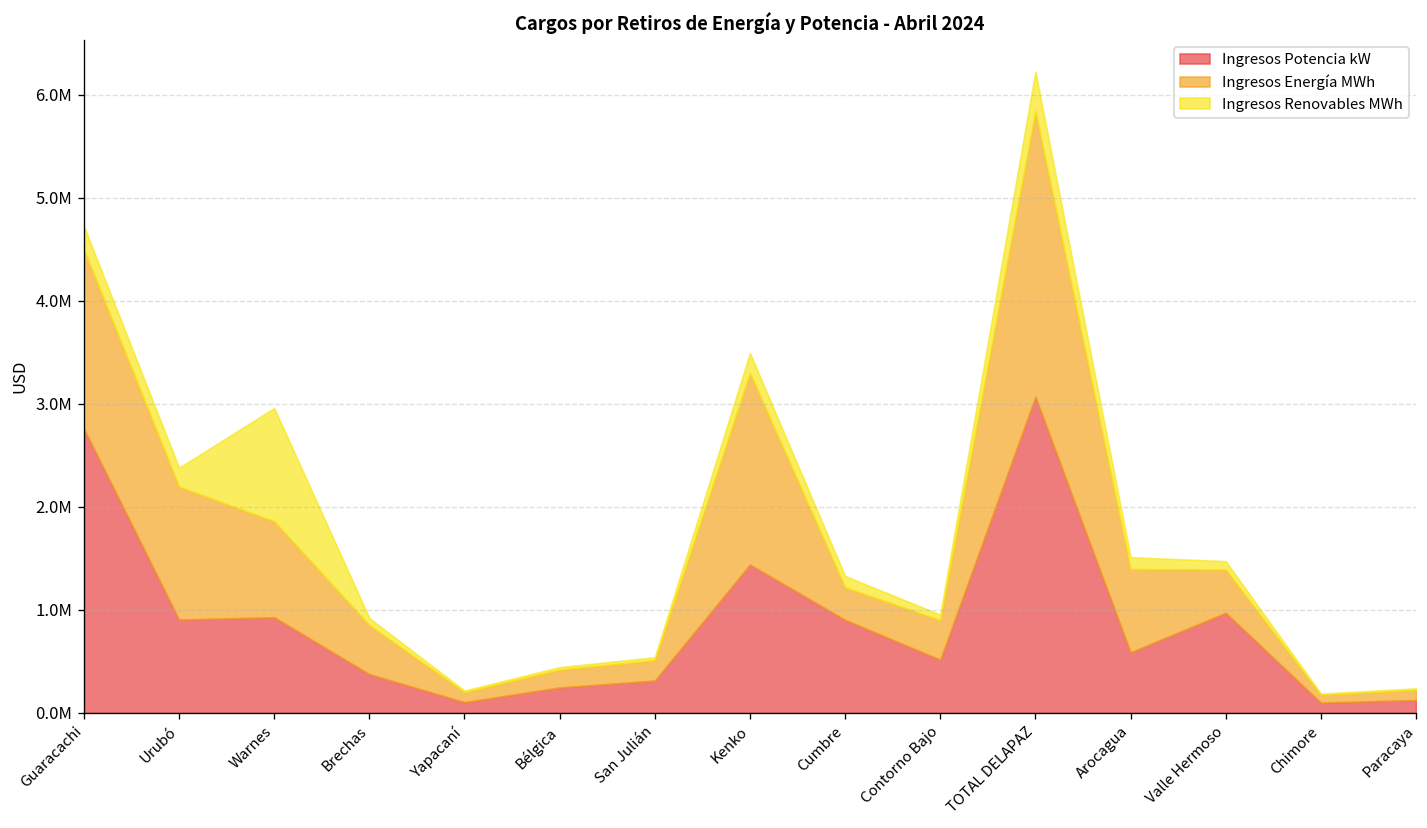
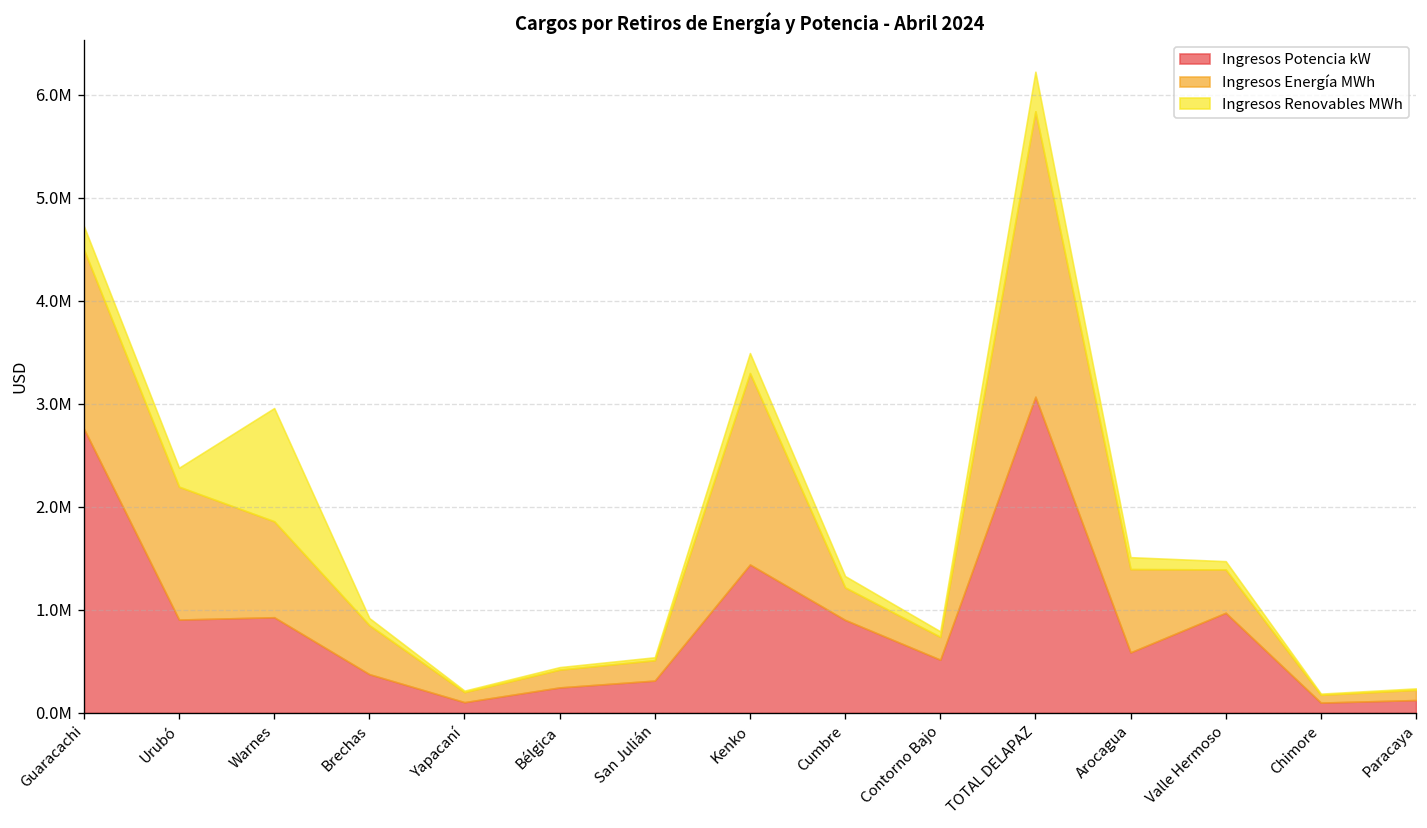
  {
    "Ingresos Potencia kW": {
      "Guaracachi": 2800000,
      "Urubó": 900000,
      "Warnes": 900000,
      "Brechas": 400000,
      "Yapacaní": 100000,
      "Bélgica": 200000,
      "San Julián": 300000,
      "Kenko": 1400000,
      "Cumbre": 900000,
      "Contorno Bajo": 500000,
      "TOTAL DELAPAZ": 3100000,
      "Arocagua": 600000,
      "Valle Hermoso": 1000000,
      "Chimore": 100000,
      "Paracaya": 100000
    },
    "Ingresos Energía MWh": {
      "Guaracachi": 1700000,
      "Urubó": 1300000,
      "Warnes": 900000,
      "Brechas": 500000,
      "Kenko": 1900000,
      "Cumbre": 300000,
-     "Contorno Bajo": 400000,
+     "Contorno Bajo": 200000,
      "TOTAL DELAPAZ": 2800000,
      "Arocagua": 800000,
      "Valle Hermoso": 400000
    },
    "Ingresos Renovables MWh": {
      "Guaracachi": 200000,
      "Urubó": 200000,
      "Warnes": 1100000,
      "Brechas": 100000,
      "Kenko": 200000,
      "Cumbre": 100000,
      "Contorno Bajo": 100000,
      "TOTAL DELAPAZ": 400000,
      "Arocagua": 100000,
      "Valle Hermoso": 100000
    }
  }
